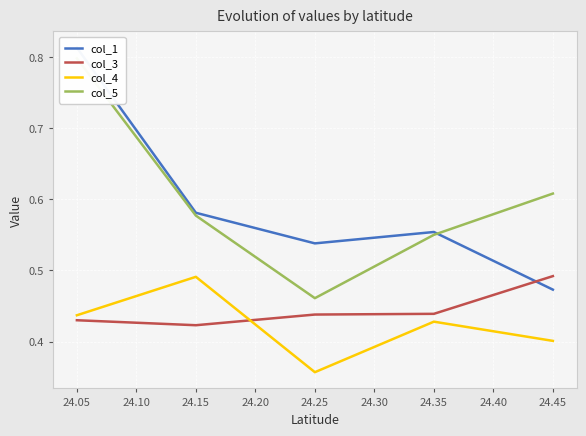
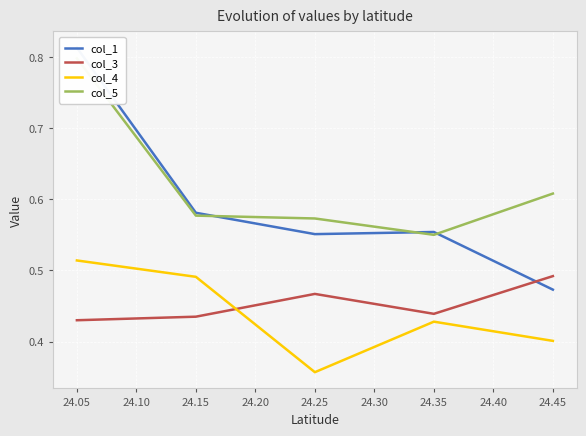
  {
    "col_1": {
      "24.15": 0.58,
-     "24.25": 0.54,
+     "24.25": 0.55,
      "24.35": 0.55,
      "24.45": 0.47
    },
    "col_3": {
      "24.05": 0.43,
-     "24.15": 0.42,
-     "24.25": 0.44,
+     "24.15": 0.44,
+     "24.25": 0.47,
      "24.35": 0.44,
      "24.45": 0.49
    },
    "col_4": {
-     "24.05": 0.44,
+     "24.05": 0.51,
      "24.15": 0.49,
      "24.25": 0.36,
      "24.35": 0.43,
      "24.45": 0.40
    },
    "col_5": {
      "24.15": 0.58,
-     "24.25": 0.46,
+     "24.25": 0.57,
      "24.35": 0.55,
      "24.45": 0.61
    }
  }
